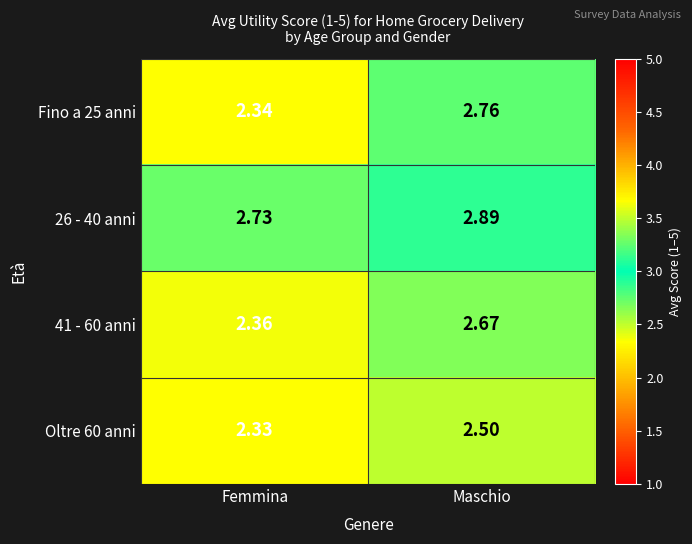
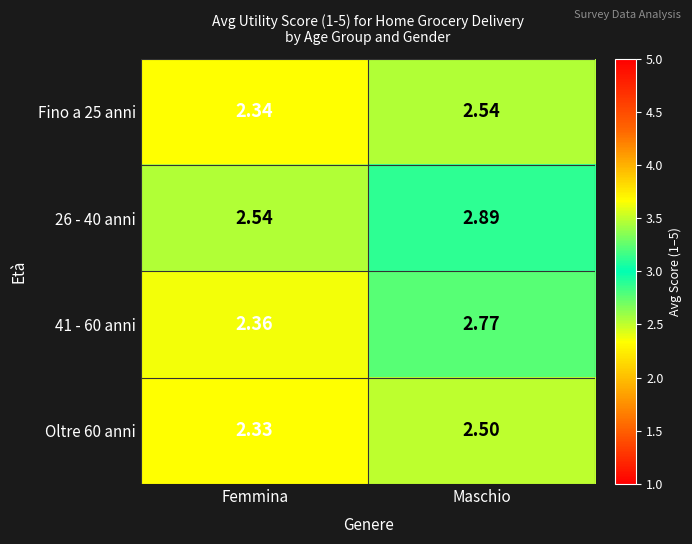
  {
    "Fino a 25 anni": {
      "Femmina": 2.34,
-     "Maschio": 2.76
+     "Maschio": 2.54
    },
    "26 - 40 anni": {
-     "Femmina": 2.73,
+     "Femmina": 2.54,
      "Maschio": 2.89
    },
    "41 - 60 anni": {
      "Femmina": 2.36,
-     "Maschio": 2.67
+     "Maschio": 2.77
    },
    "Oltre 60 anni": {
      "Femmina": 2.33,
      "Maschio": 2.50
    }
  }
